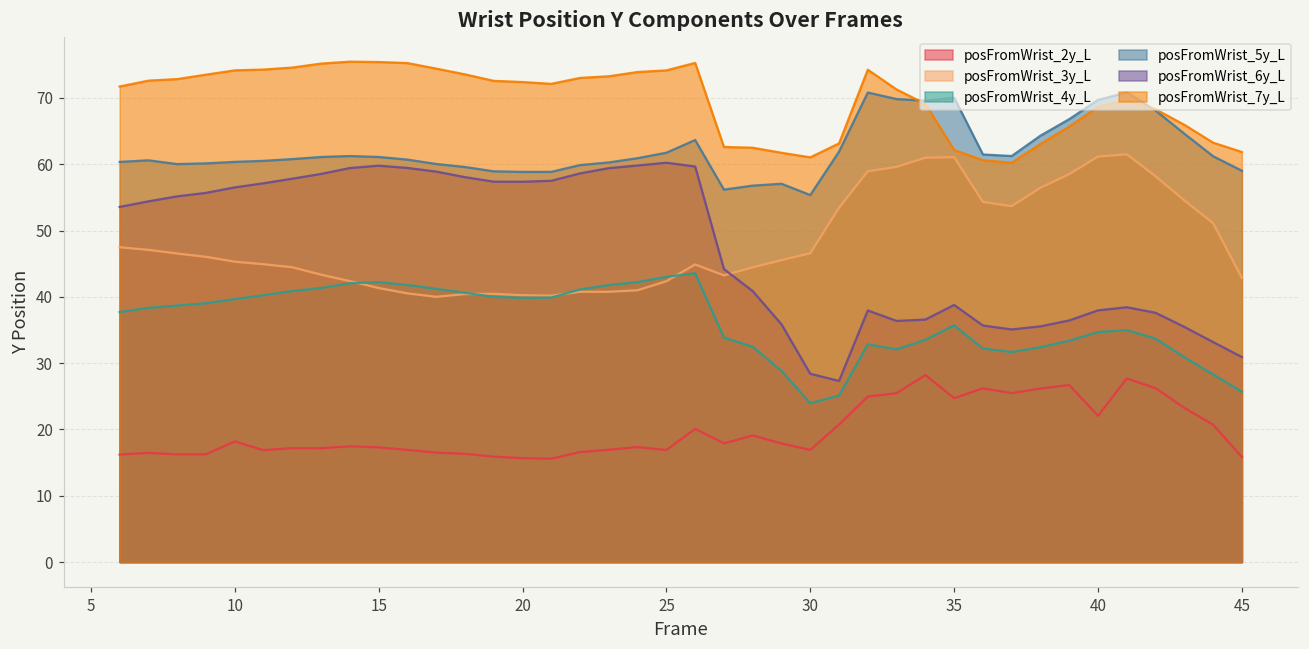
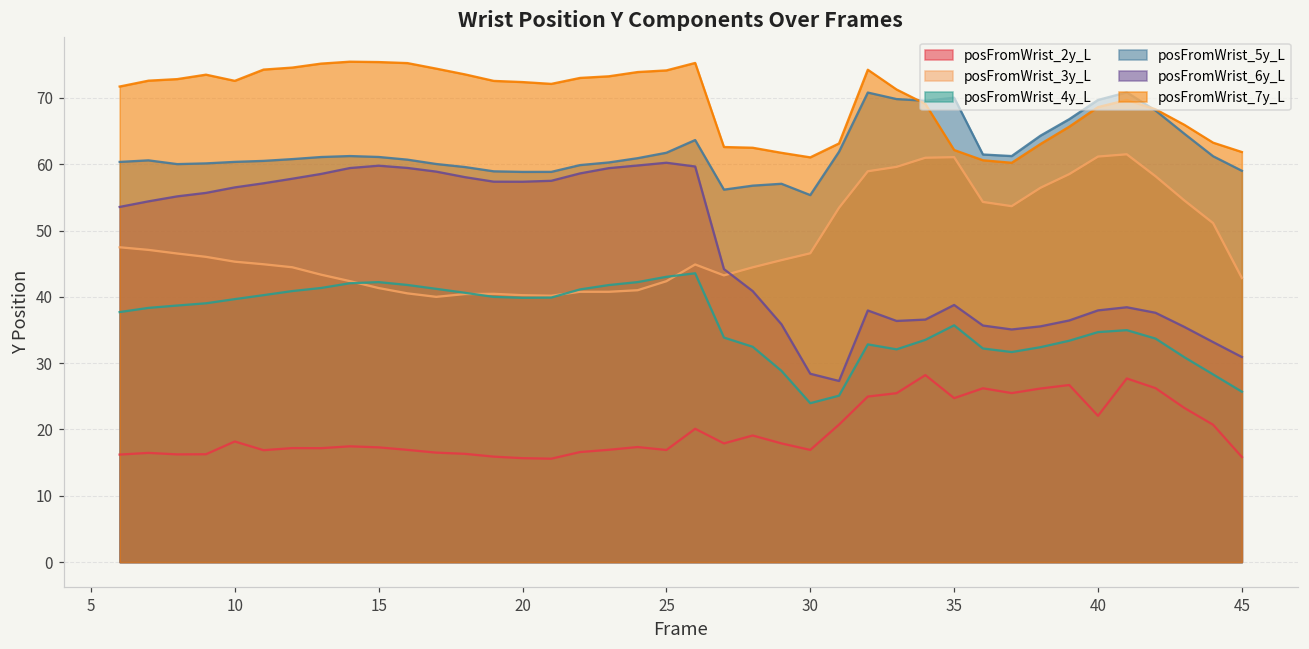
  {
    "posFromWrist_2y_L": {
      "10": 18,
      "15": 17,
      "20": 16,
      "25": 17,
      "30": 17,
      "35": 25,
      "40": 22,
      "45": 16
    },
    "posFromWrist_3y_L": {
      "10": 45,
      "15": 41,
      "25": 42,
      "30": 47,
      "35": 61,
      "40": 61,
      "45": 43
    },
    "posFromWrist_7y_L": {
-     "10": 74,
+     "10": 73,
      "15": 75,
      "20": 72,
      "25": 74,
      "30": 61,
      "35": 62,
      "45": 62
    }
  }
